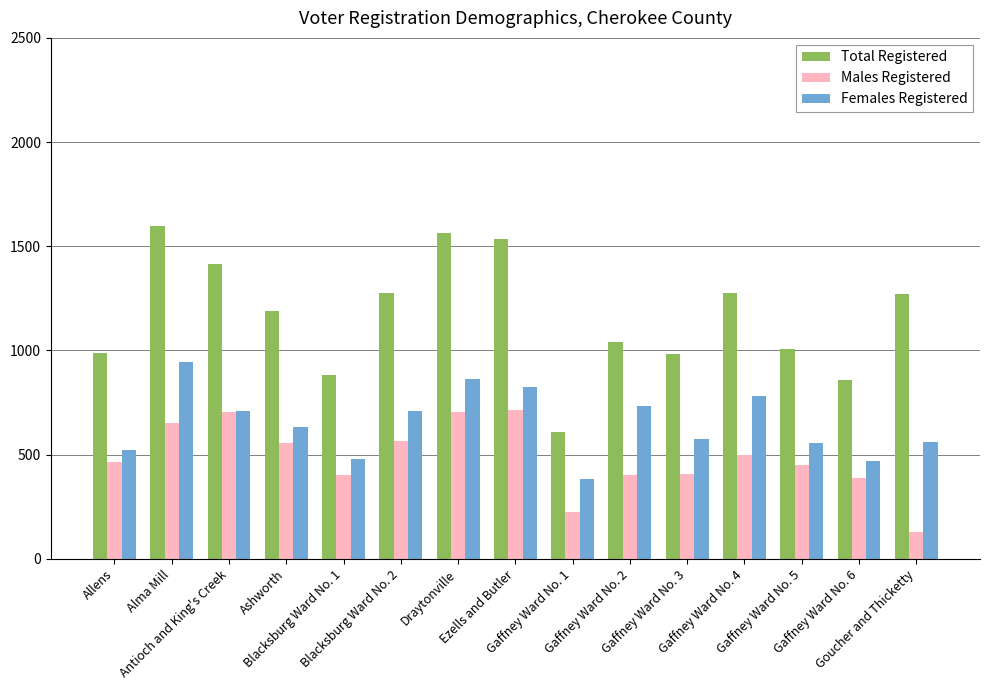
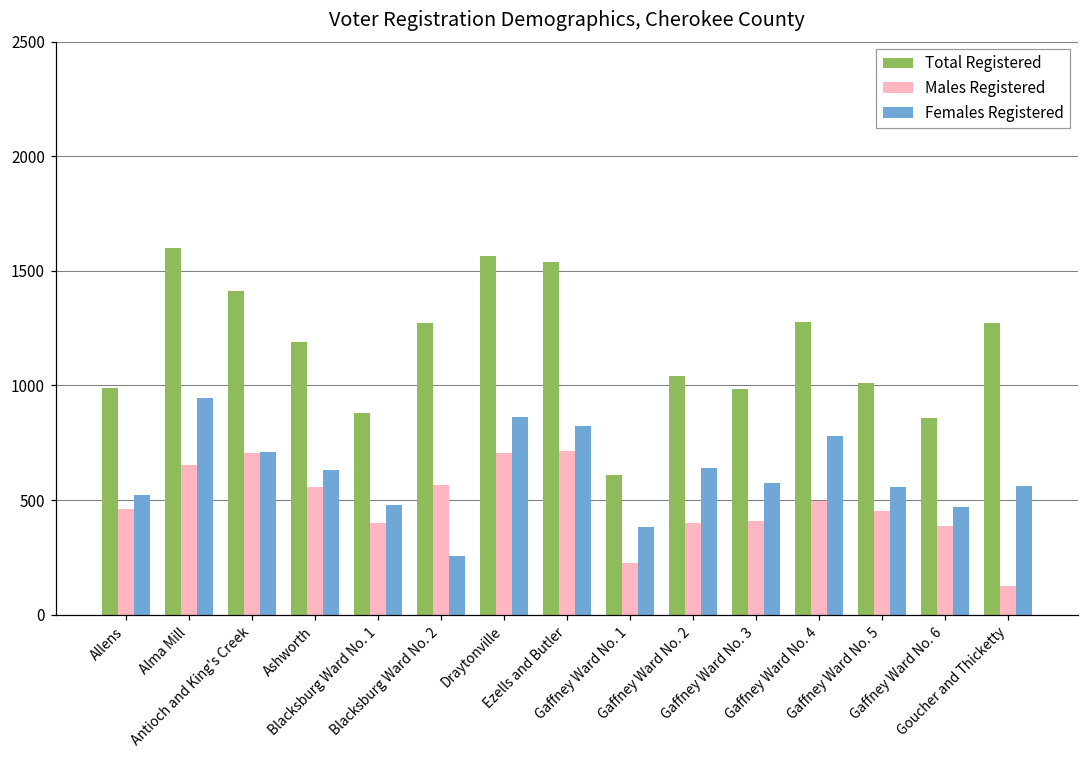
  {
    "Total Registered": {
      "Allens": 990,
      "Alma Mill": 1600,
      "Antioch and King's Creek": 1410,
      "Ashworth": 1190,
      "Blacksburg Ward No. 1": 880,
      "Blacksburg Ward No. 2": 1270,
      "Draytonville": 1570,
      "Ezells and Butler": 1540,
      "Gaffney Ward No. 1": 610,
      "Gaffney Ward No. 2": 1040,
      "Gaffney Ward No. 3": 980,
      "Gaffney Ward No. 4": 1280,
      "Gaffney Ward No. 5": 1010,
      "Gaffney Ward No. 6": 860,
      "Goucher and Thicketty": 1270
    },
    "Males Registered": {
      "Allens": 460,
      "Alma Mill": 650,
      "Antioch and King's Creek": 710,
      "Ashworth": 560,
      "Blacksburg Ward No. 1": 400,
      "Blacksburg Ward No. 2": 560,
      "Draytonville": 700,
      "Ezells and Butler": 710,
      "Gaffney Ward No. 1": 230,
      "Gaffney Ward No. 2": 400,
      "Gaffney Ward No. 3": 410,
      "Gaffney Ward No. 4": 500,
      "Gaffney Ward No. 5": 450,
      "Gaffney Ward No. 6": 390,
      "Goucher and Thicketty": 130
    },
    "Females Registered": {
      "Allens": 520,
      "Alma Mill": 950,
      "Antioch and King's Creek": 710,
      "Ashworth": 630,
      "Blacksburg Ward No. 1": 480,
-     "Blacksburg Ward No. 2": 710,
+     "Blacksburg Ward No. 2": 260,
      "Draytonville": 860,
      "Ezells and Butler": 820,
      "Gaffney Ward No. 1": 380,
-     "Gaffney Ward No. 2": 740,
+     "Gaffney Ward No. 2": 640,
      "Gaffney Ward No. 3": 580,
      "Gaffney Ward No. 4": 780,
      "Gaffney Ward No. 5": 560,
      "Gaffney Ward No. 6": 470,
      "Goucher and Thicketty": 560
    }
  }
